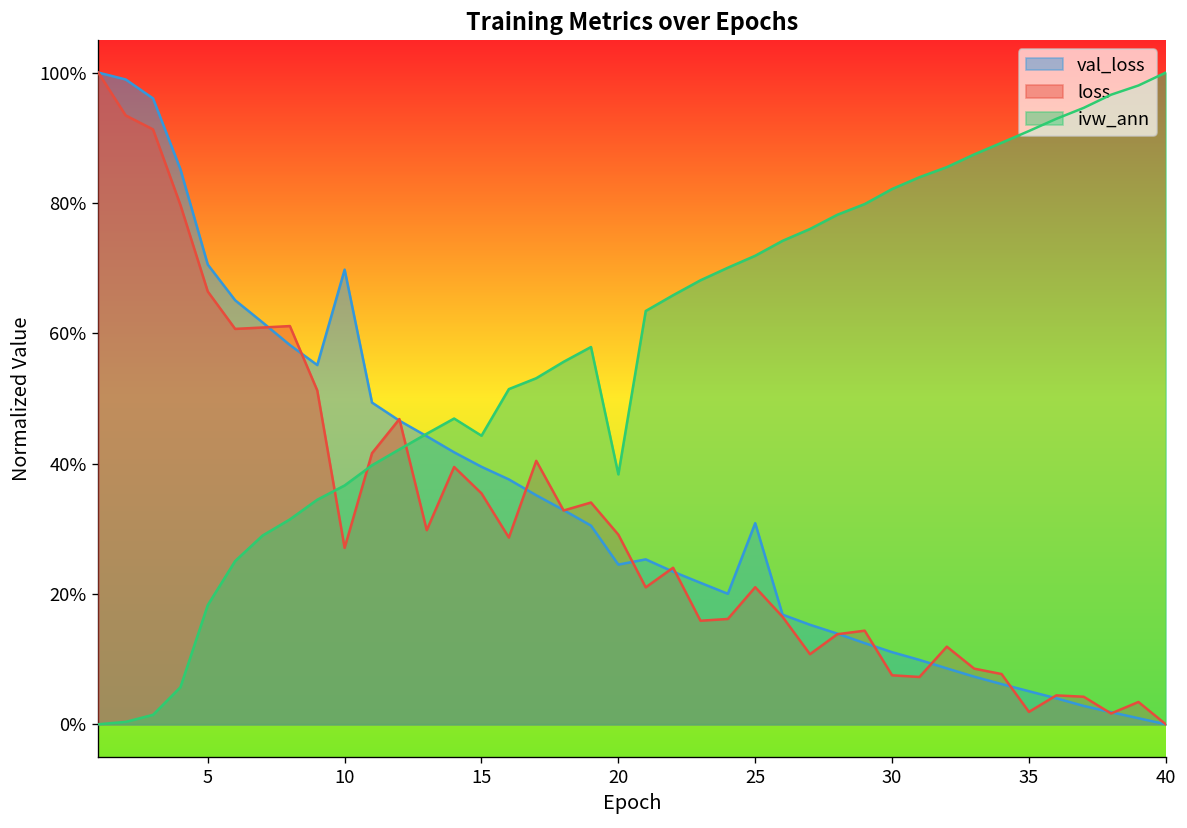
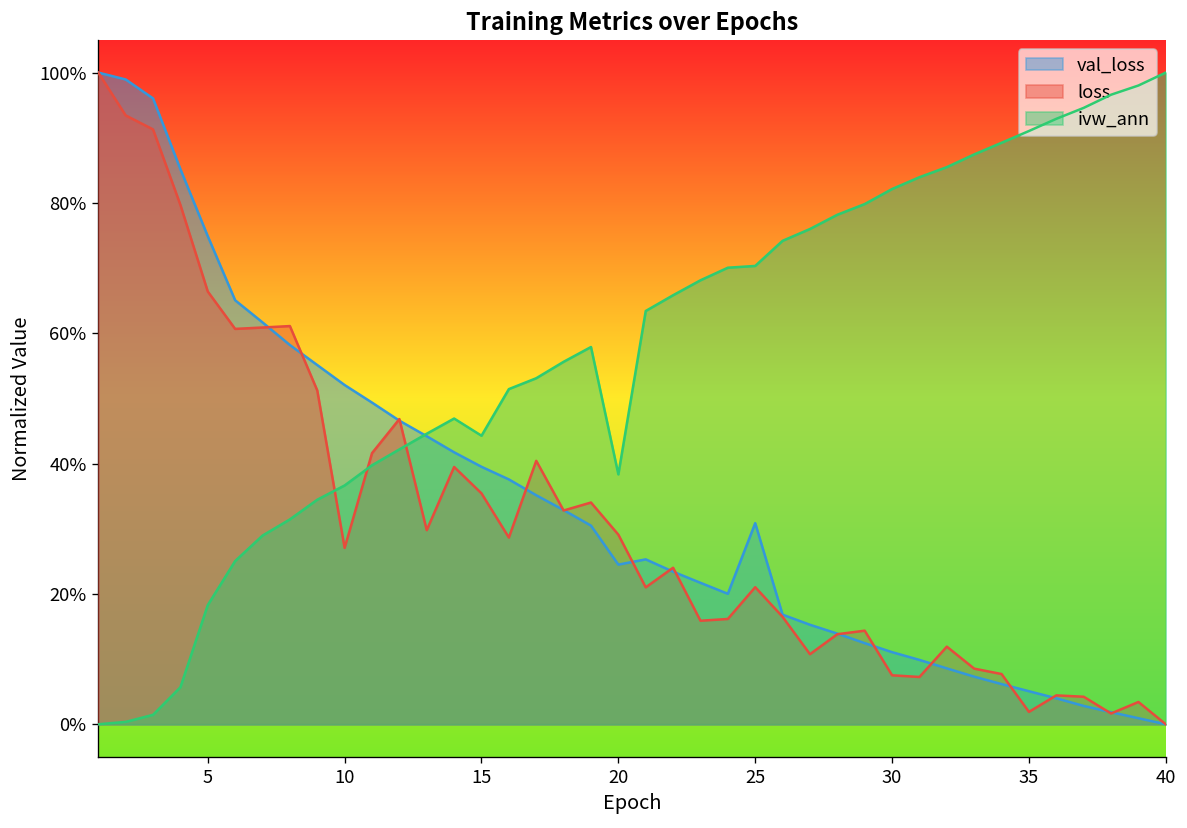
  {
    "val_loss": {
-     "5": "71%",
-     "10": "70%",
+     "5": "75%",
+     "10": "52%",
      "15": "40%",
      "20": "24%",
      "25": "31%",
      "30": "11%",
      "35": "5%"
    },
    "loss": {
      "5": "66%",
      "10": "27%",
      "15": "35%",
      "20": "29%",
      "25": "21%",
      "30": "8%",
      "35": "2%"
    },
    "ivw_ann": {
      "5": "18%",
      "10": "37%",
      "15": "44%",
      "20": "38%",
-     "25": "72%",
+     "25": "70%",
      "30": "82%",
      "40": "100%"
    }
  }
